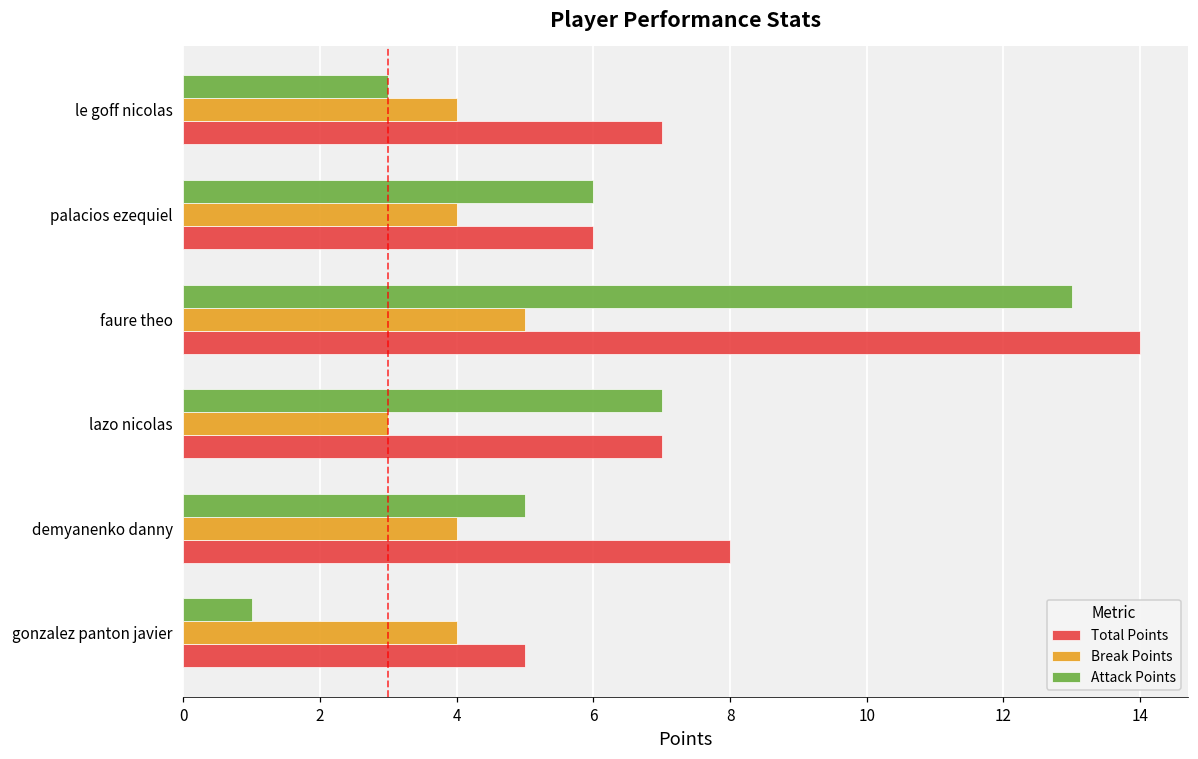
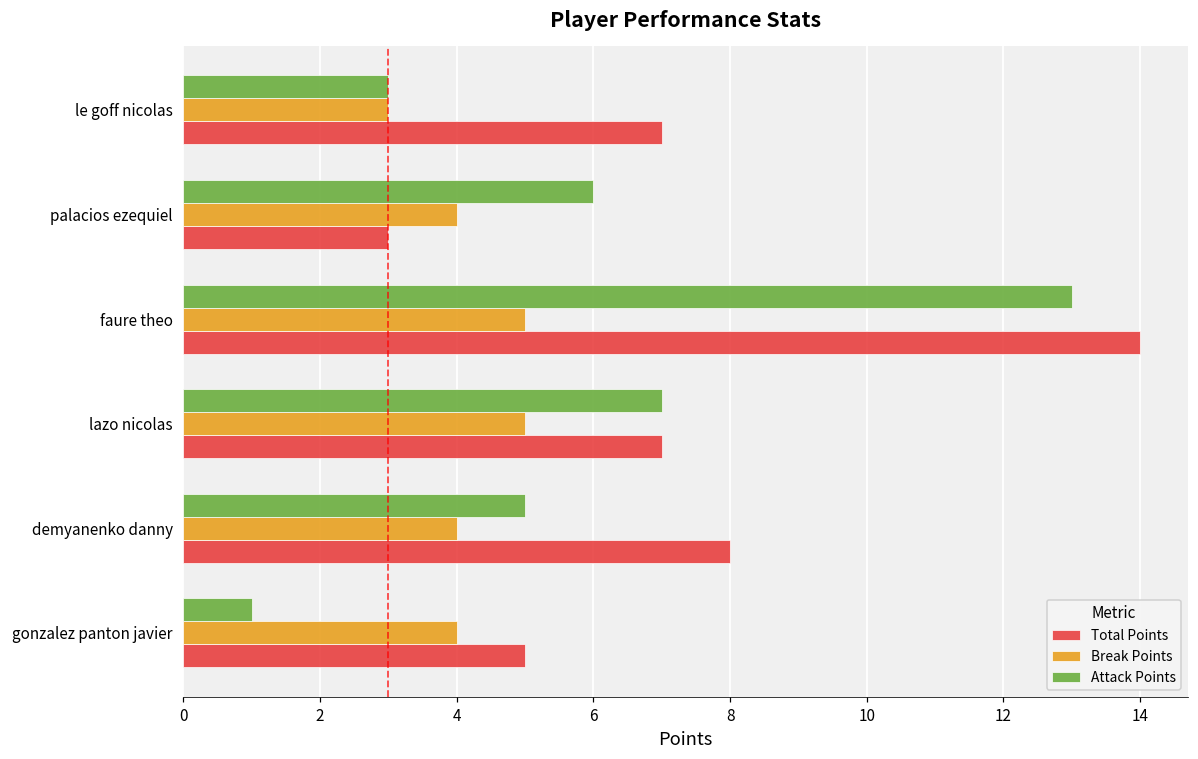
  {
    "Total Points": {
      "le goff nicolas": 7,
-     "palacios ezequiel": 6,
+     "palacios ezequiel": 3,
      "faure theo": 14,
      "lazo nicolas": 7,
      "demyanenko danny": 8,
      "gonzalez panton javier": 5
    },
    "Break Points": {
-     "le goff nicolas": 4,
+     "le goff nicolas": 3,
      "palacios ezequiel": 4,
      "faure theo": 5,
-     "lazo nicolas": 3,
+     "lazo nicolas": 5,
      "demyanenko danny": 4,
      "gonzalez panton javier": 4
    },
    "Attack Points": {
      "le goff nicolas": 3,
      "palacios ezequiel": 6,
      "faure theo": 13,
      "lazo nicolas": 7,
      "demyanenko danny": 5,
      "gonzalez panton javier": 1
    }
  }
